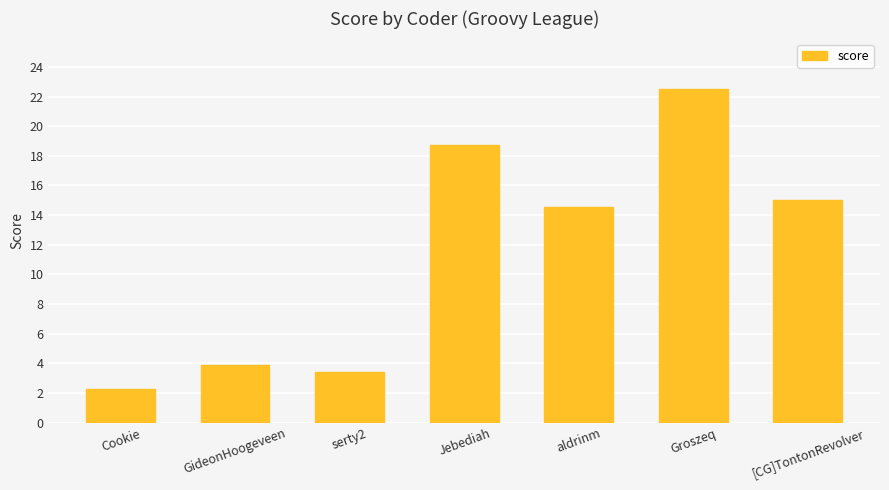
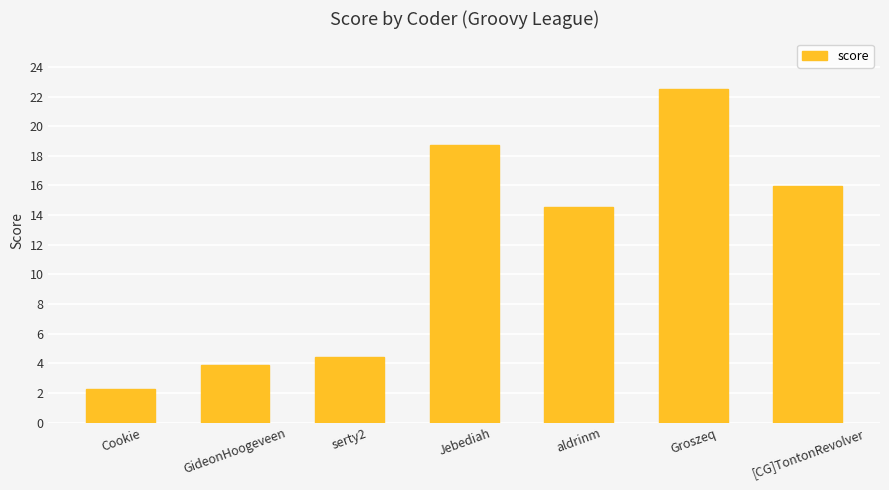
  {
    "Cookie": 2.3,
    "GideonHoogeveen": 3.9,
-   "serty2": 3.4,
+   "serty2": 4.4,
    "Jebediah": 18.8,
    "aldrinm": 14.5,
    "Groszeq": 22.5,
-   "[CG]TontonRevolver": 15.0
+   "[CG]TontonRevolver": 16.0
  }
